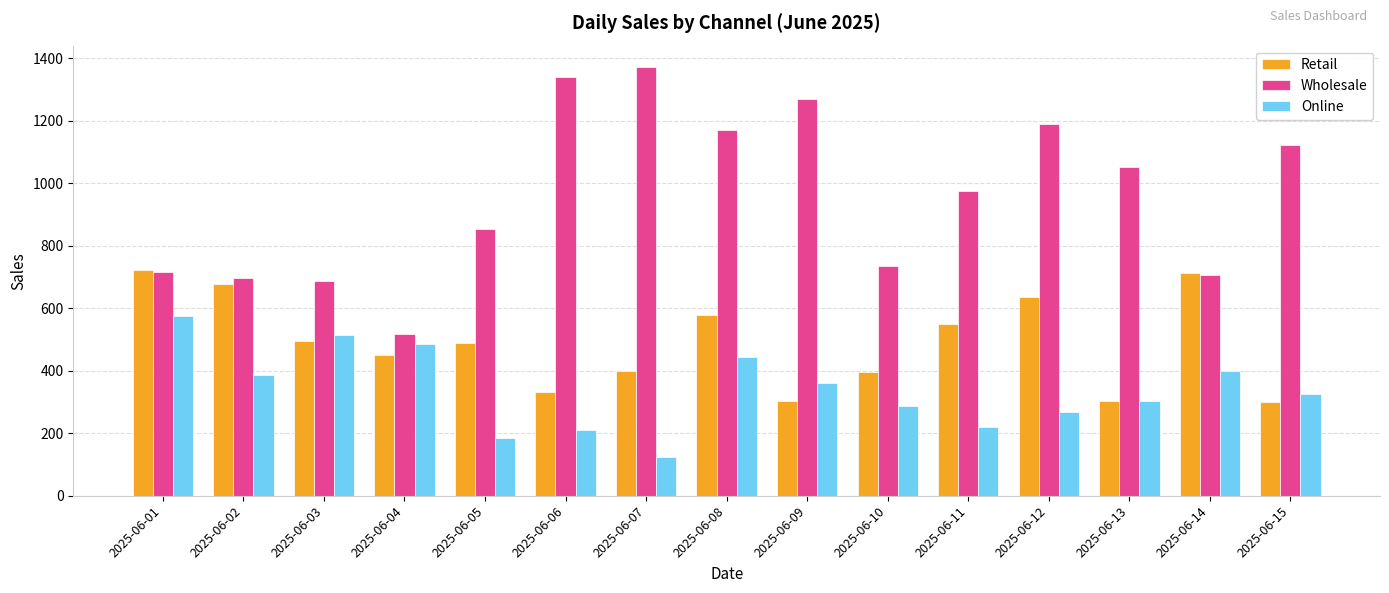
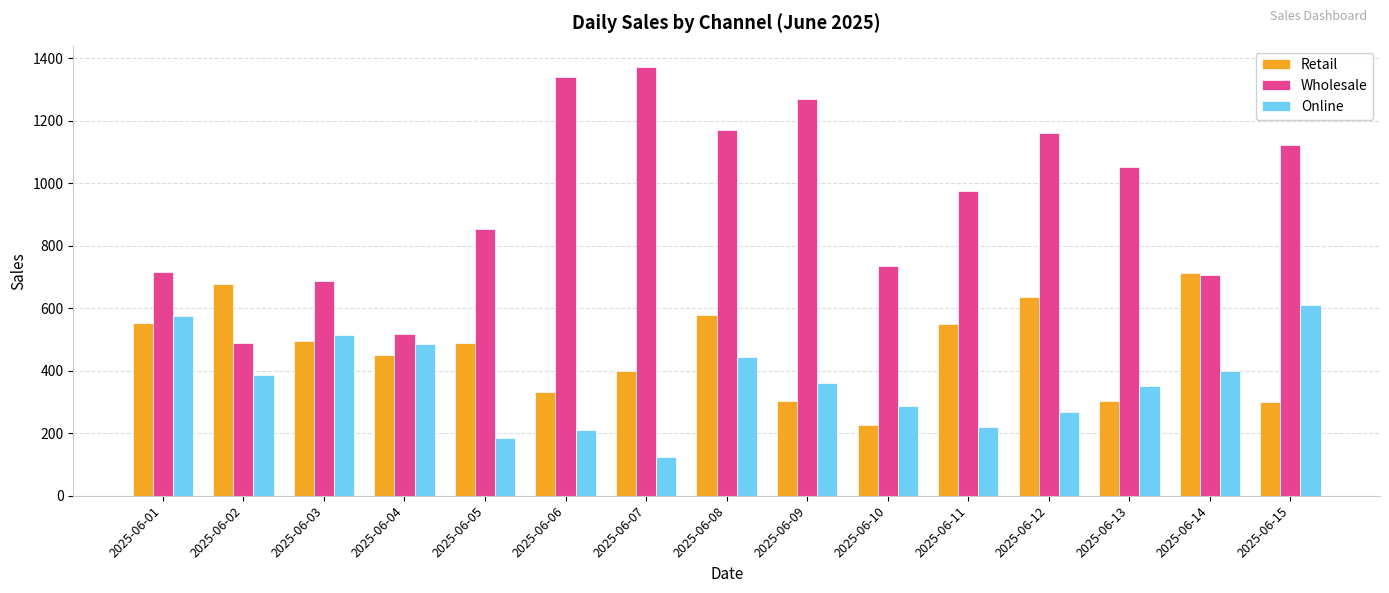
  {
    "Retail": {
-     "2025-06-01": 720,
+     "2025-06-01": 550,
      "2025-06-02": 680,
      "2025-06-03": 490,
      "2025-06-04": 450,
      "2025-06-05": 490,
      "2025-06-06": 330,
      "2025-06-07": 400,
      "2025-06-08": 580,
      "2025-06-09": 300,
-     "2025-06-10": 400,
+     "2025-06-10": 230,
      "2025-06-11": 550,
      "2025-06-12": 640,
      "2025-06-13": 300,
      "2025-06-14": 710,
      "2025-06-15": 300
    },
    "Wholesale": {
      "2025-06-01": 720,
-     "2025-06-02": 700,
+     "2025-06-02": 490,
      "2025-06-03": 690,
      "2025-06-04": 520,
      "2025-06-05": 850,
      "2025-06-06": 1340,
      "2025-06-07": 1370,
      "2025-06-08": 1170,
      "2025-06-09": 1270,
      "2025-06-10": 740,
      "2025-06-11": 980,
-     "2025-06-12": 1190,
+     "2025-06-12": 1160,
      "2025-06-13": 1050,
      "2025-06-14": 710,
      "2025-06-15": 1120
    },
    "Online": {
      "2025-06-01": 580,
      "2025-06-02": 390,
      "2025-06-03": 510,
      "2025-06-04": 490,
      "2025-06-05": 190,
      "2025-06-06": 210,
      "2025-06-07": 120,
      "2025-06-08": 440,
      "2025-06-09": 360,
      "2025-06-10": 290,
      "2025-06-11": 220,
      "2025-06-12": 270,
-     "2025-06-13": 300,
+     "2025-06-13": 350,
      "2025-06-14": 400,
-     "2025-06-15": 330
+     "2025-06-15": 610
    }
  }
